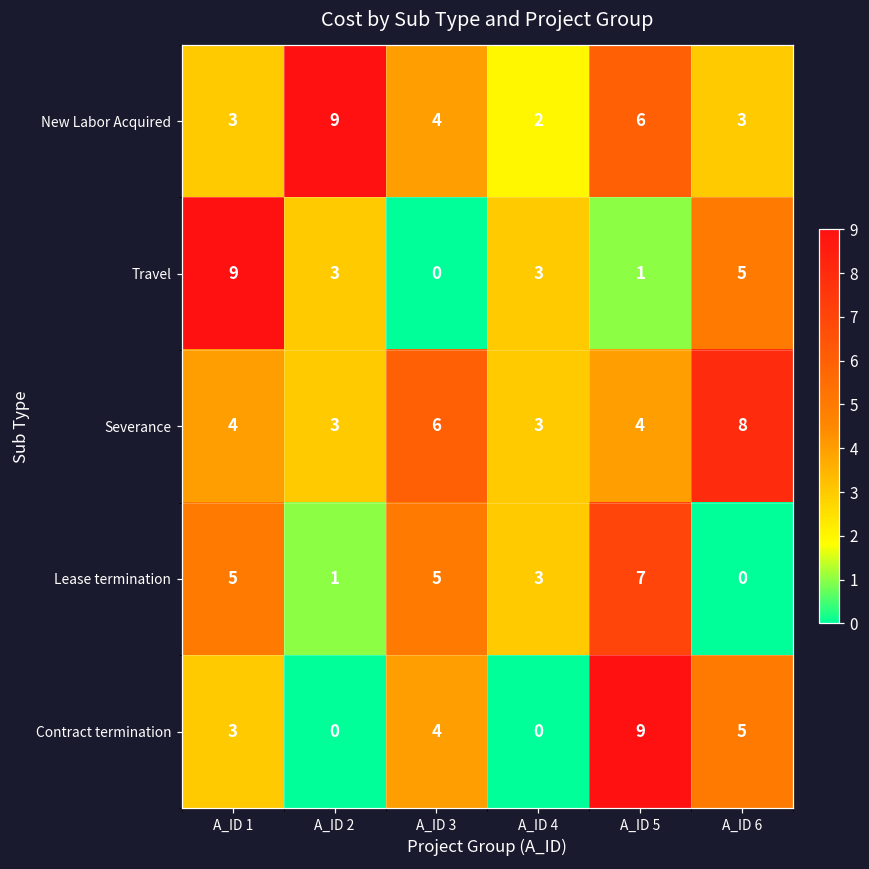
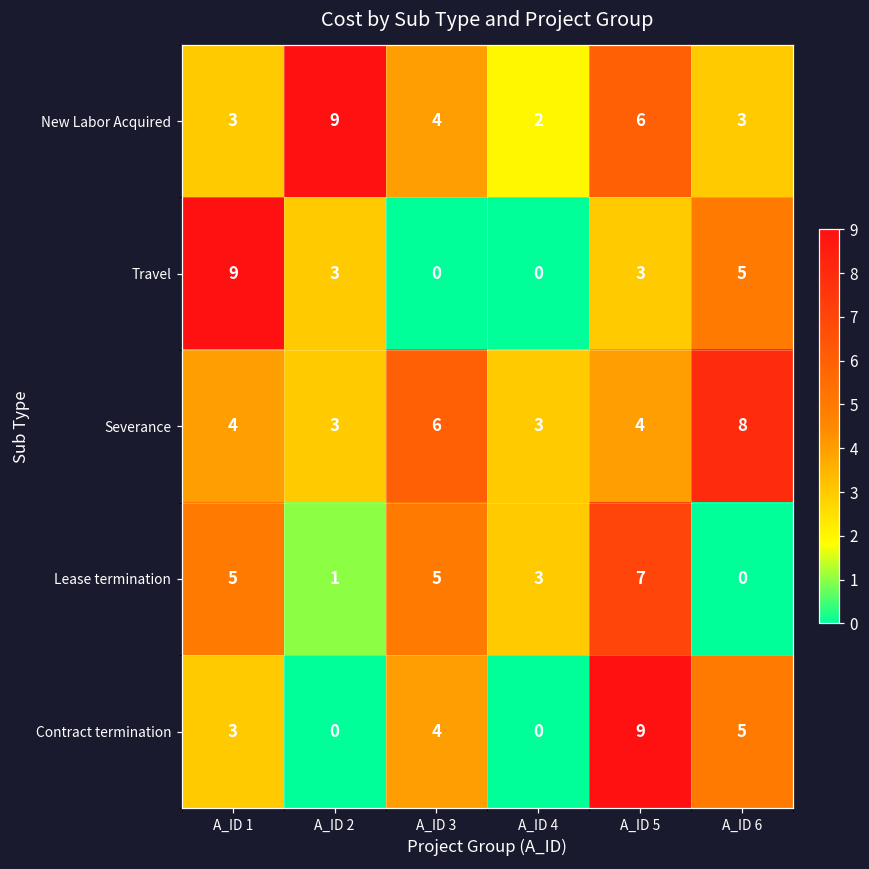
  {
    "New Labor Acquired": {
      "A_ID 1": 3,
      "A_ID 2": 9,
      "A_ID 3": 4,
      "A_ID 4": 2,
      "A_ID 5": 6,
      "A_ID 6": 3
    },
    "Travel": {
      "A_ID 1": 9,
      "A_ID 2": 3,
      "A_ID 3": 0,
-     "A_ID 4": 3,
-     "A_ID 5": 1,
+     "A_ID 4": 0,
+     "A_ID 5": 3,
      "A_ID 6": 5
    },
    "Severance": {
      "A_ID 1": 4,
      "A_ID 2": 3,
      "A_ID 3": 6,
      "A_ID 4": 3,
      "A_ID 5": 4,
      "A_ID 6": 8
    },
    "Lease termination": {
      "A_ID 1": 5,
      "A_ID 2": 1,
      "A_ID 3": 5,
      "A_ID 4": 3,
      "A_ID 5": 7,
      "A_ID 6": 0
    },
    "Contract termination": {
      "A_ID 1": 3,
      "A_ID 2": 0,
      "A_ID 3": 4,
      "A_ID 4": 0,
      "A_ID 5": 9,
      "A_ID 6": 5
    }
  }
